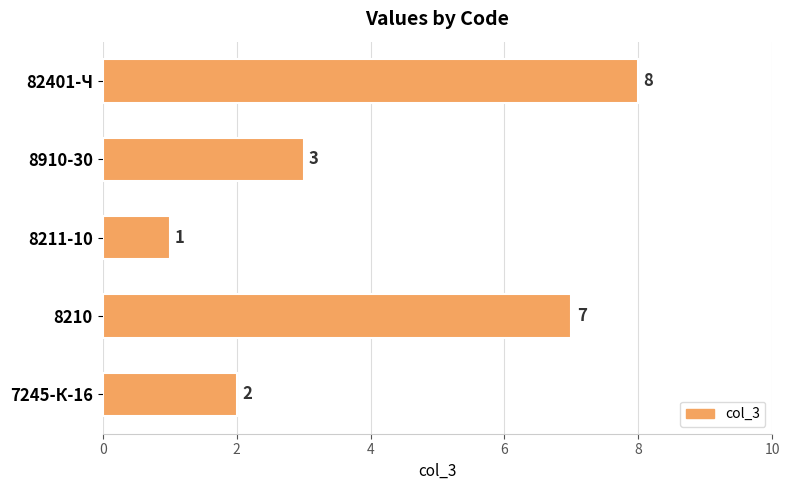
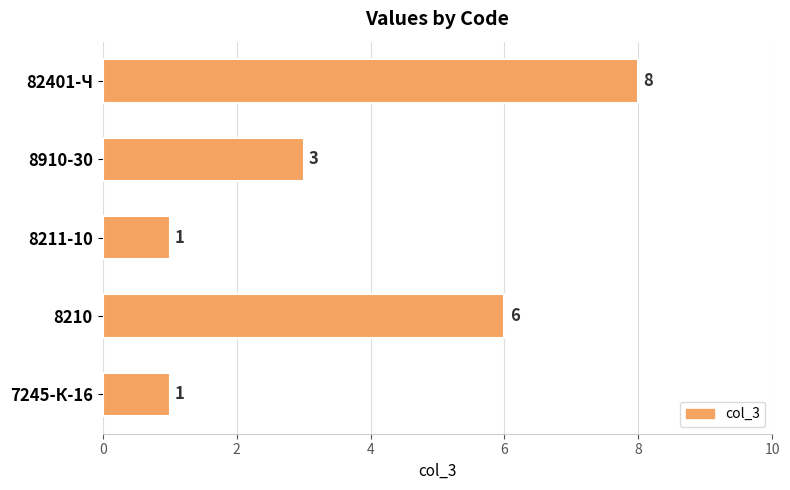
  {
    "82401-Ч": 8,
    "8910-30": 3,
    "8211-10": 1,
-   "8210": 7,
-   "7245-К-16": 2
+   "8210": 6,
+   "7245-К-16": 1
  }
